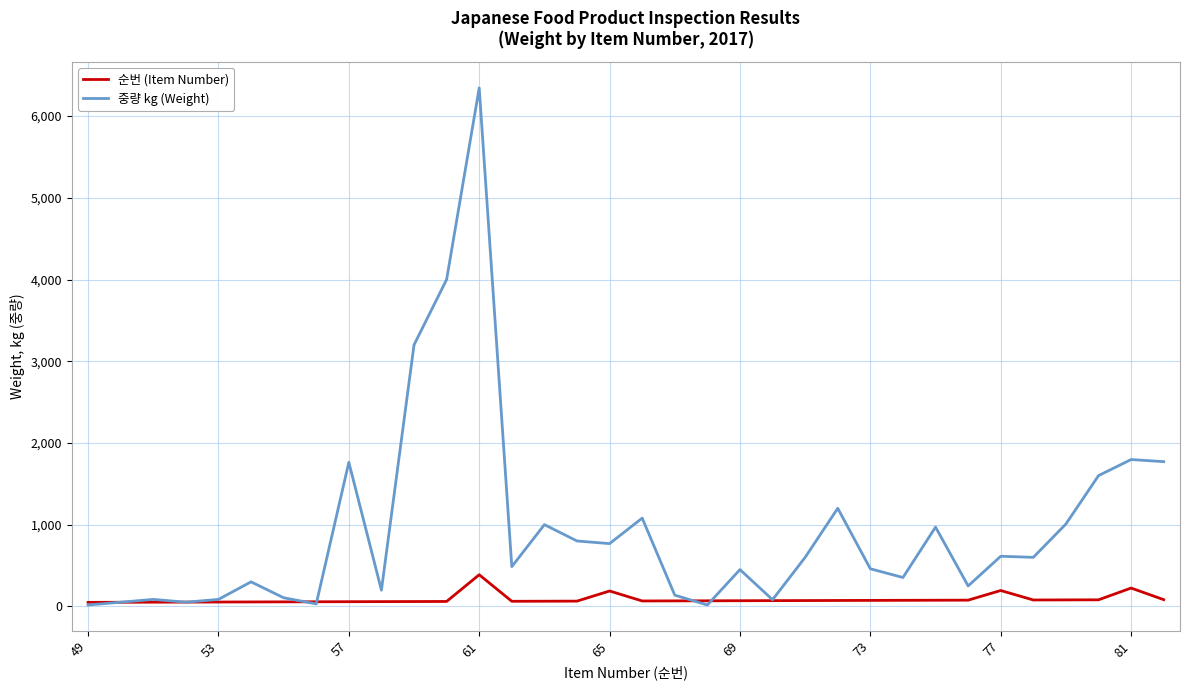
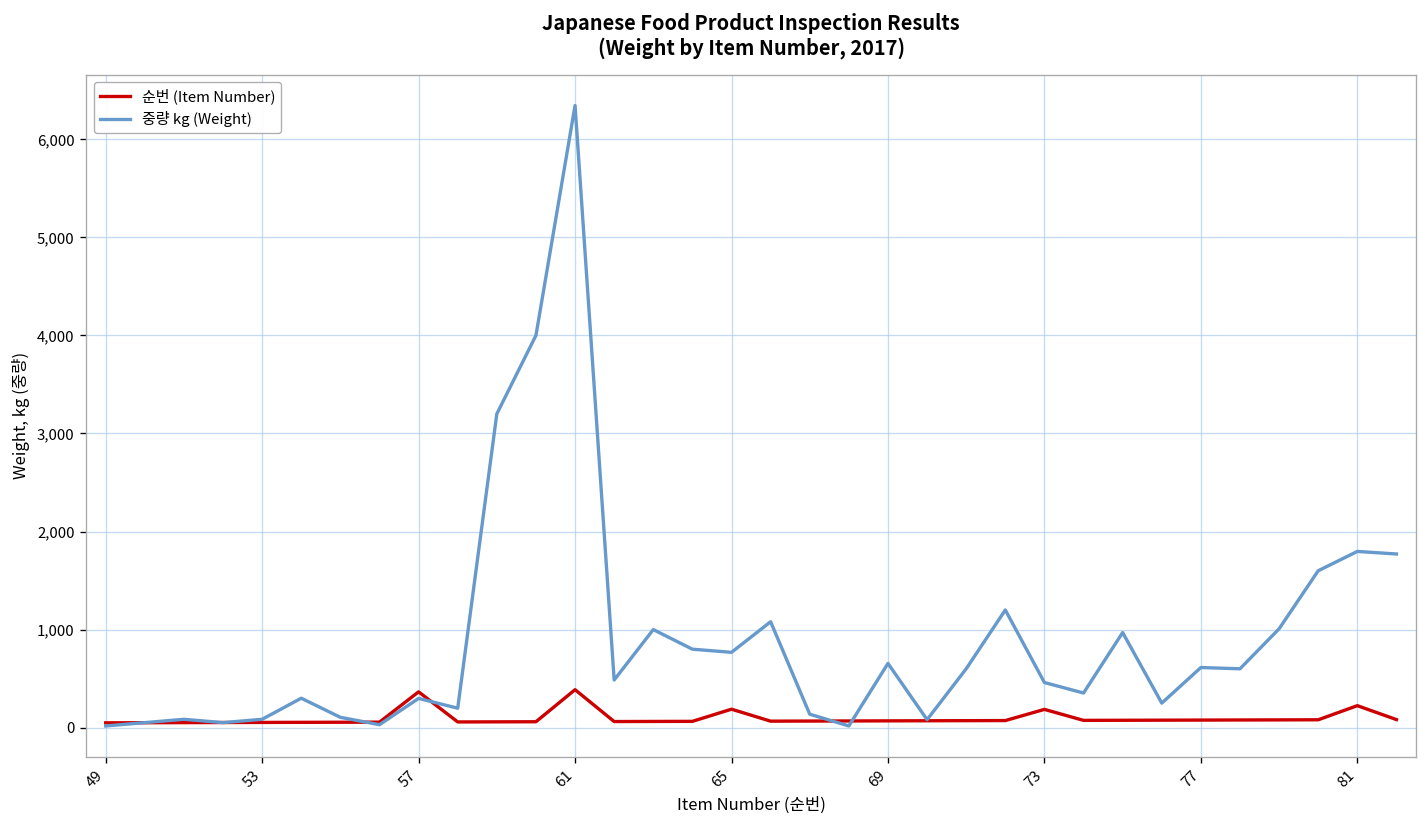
  {
    "순번 (Item Number)": {
      "49": "0",
      "53": "100",
-     "57": "100",
+     "57": "400",
      "61": "400",
      "65": "200",
      "69": "100",
-     "73": "100",
-     "77": "200",
+     "73": "200",
+     "77": "100",
      "81": "200"
    },
    "중량 kg (Weight)": {
      "49": "0",
      "53": "100",
-     "57": "1,800",
+     "57": "300",
      "61": "6,300",
      "65": "800",
-     "69": "500",
+     "69": "700",
      "73": "500",
      "77": "600",
      "81": "1,800"
    }
  }
